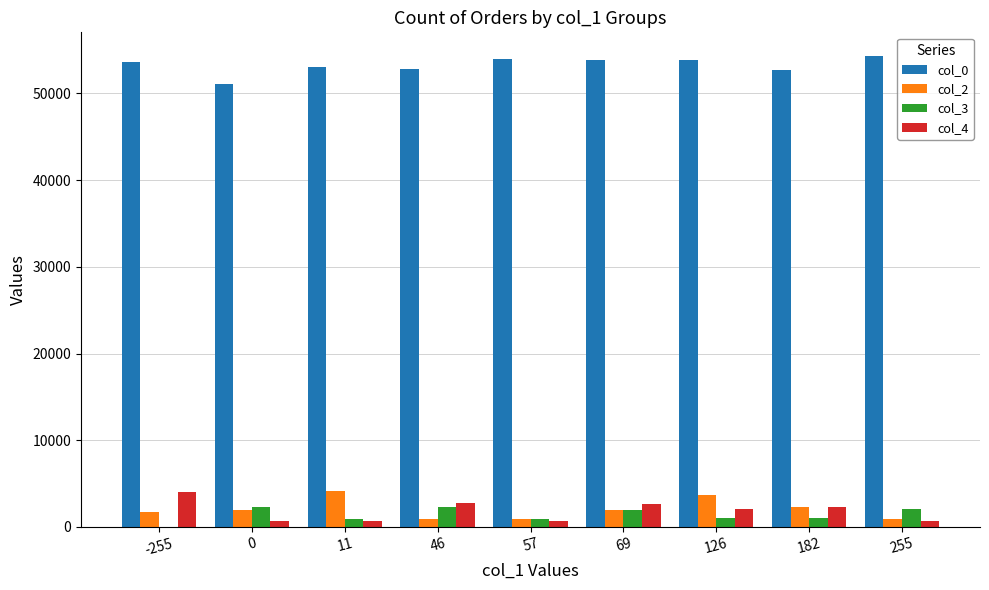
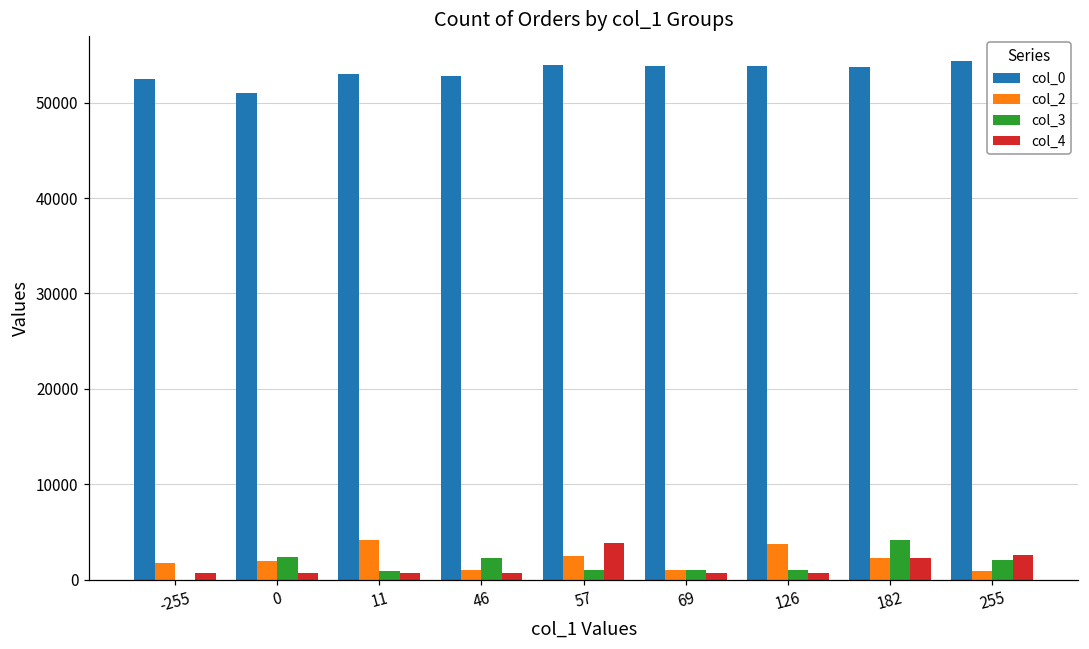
  {
    "col_0": {
-     "-255": 54000,
+     "-255": 53000,
      "0": 51000,
      "11": 53000,
      "46": 53000,
      "57": 54000,
      "69": 54000,
      "126": 54000,
-     "182": 53000,
+     "182": 54000,
      "255": 54000
    },
    "col_2": {
      "-255": 2000,
      "0": 2000,
      "11": 4000,
      "46": 1000,
-     "57": 1000,
-     "69": 2000,
+     "57": 2000,
+     "69": 1000,
      "126": 4000,
      "182": 2000,
      "255": 1000
    },
    "col_3": {
      "-255": 0,
      "0": 2000,
      "11": 1000,
      "46": 2000,
      "57": 1000,
-     "69": 2000,
+     "69": 1000,
      "126": 1000,
-     "182": 1000,
+     "182": 4000,
      "255": 2000
    },
    "col_4": {
-     "-255": 4000,
+     "-255": 1000,
      "0": 1000,
      "11": 1000,
-     "46": 3000,
-     "57": 1000,
-     "69": 3000,
-     "126": 2000,
+     "46": 1000,
+     "57": 4000,
+     "69": 1000,
+     "126": 1000,
      "182": 2000,
-     "255": 1000
+     "255": 3000
    }
  }
